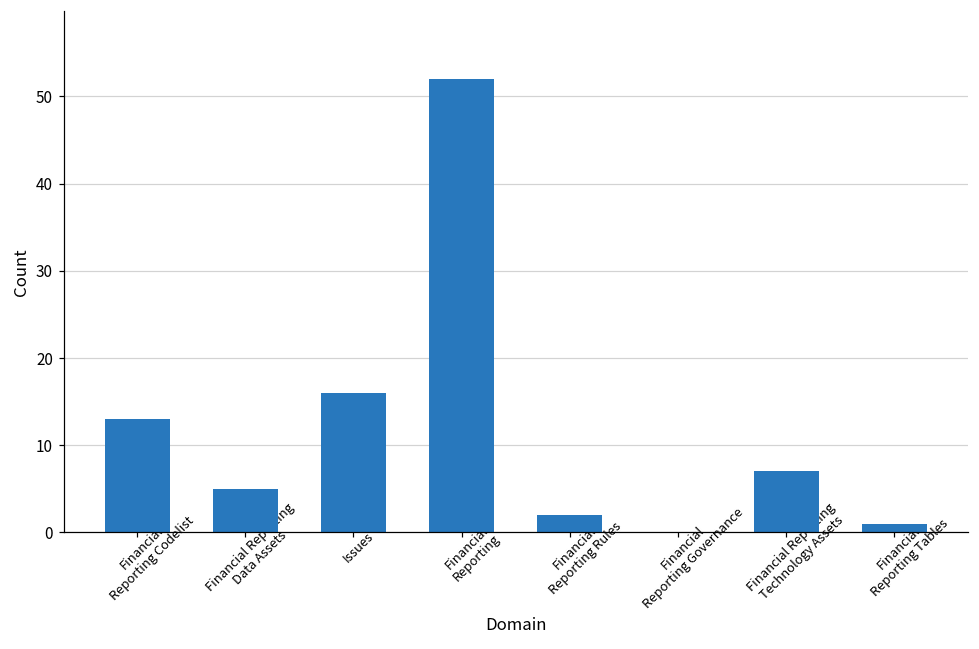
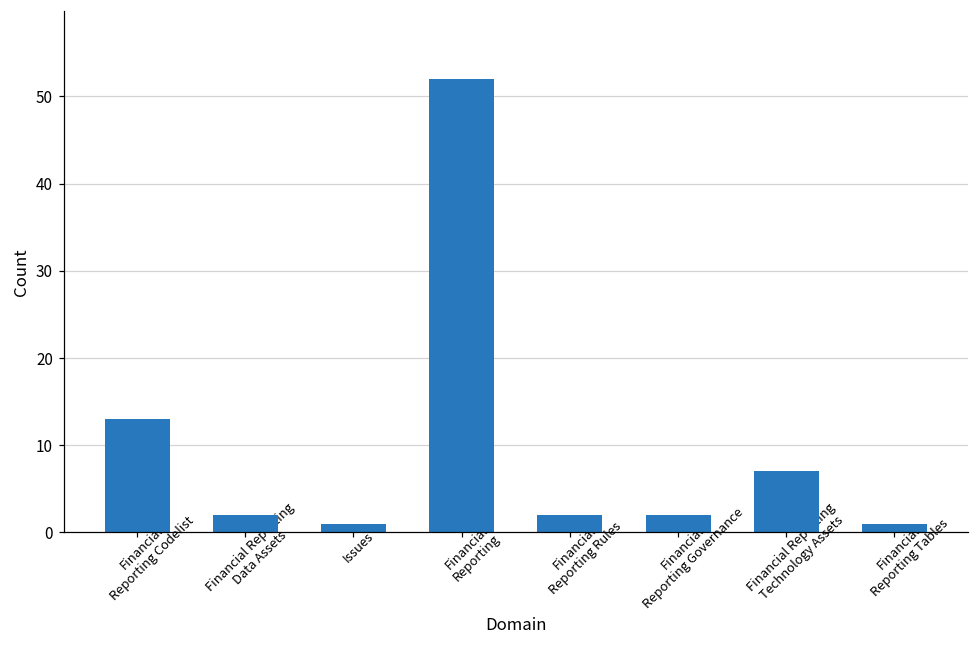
  {
    "Financial Reporting Codelist": 13,
-   "Financial Reporting Data Assets": 5,
-   "Issues": 16,
+   "Financial Reporting Data Assets": 2,
+   "Issues": 1,
    "Financial Reporting": 52,
    "Financial Reporting Rules": 2,
-   "Financial Reporting Governance": 0,
+   "Financial Reporting Governance": 2,
    "Financial Reporting Technology Assets": 7,
    "Financial Reporting Tables": 1
  }
